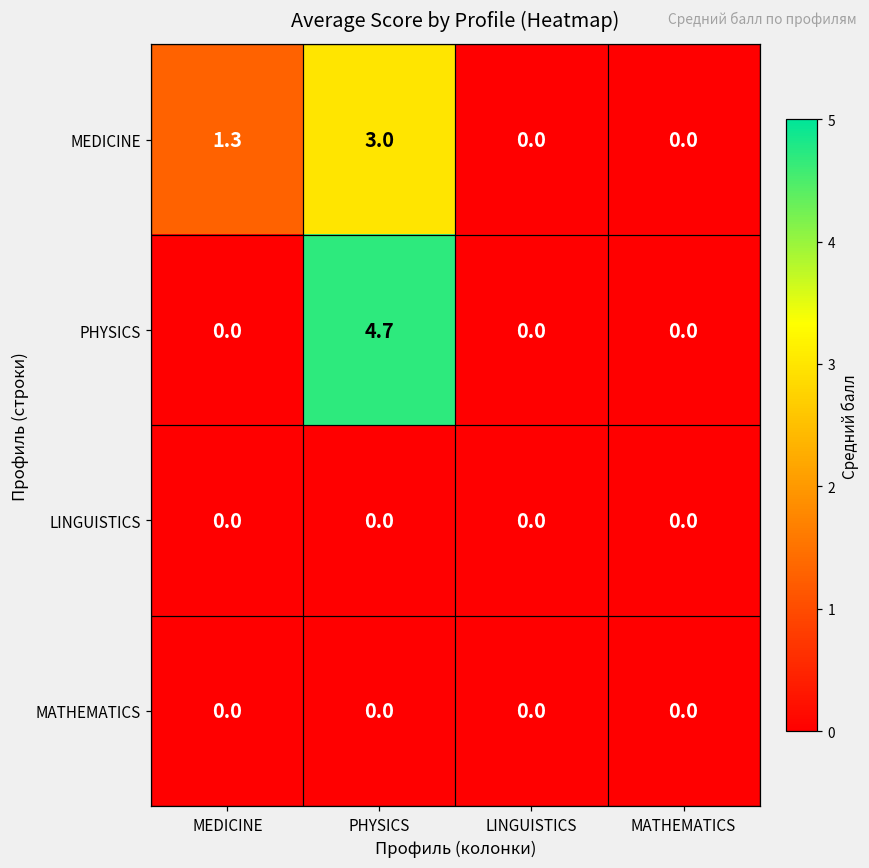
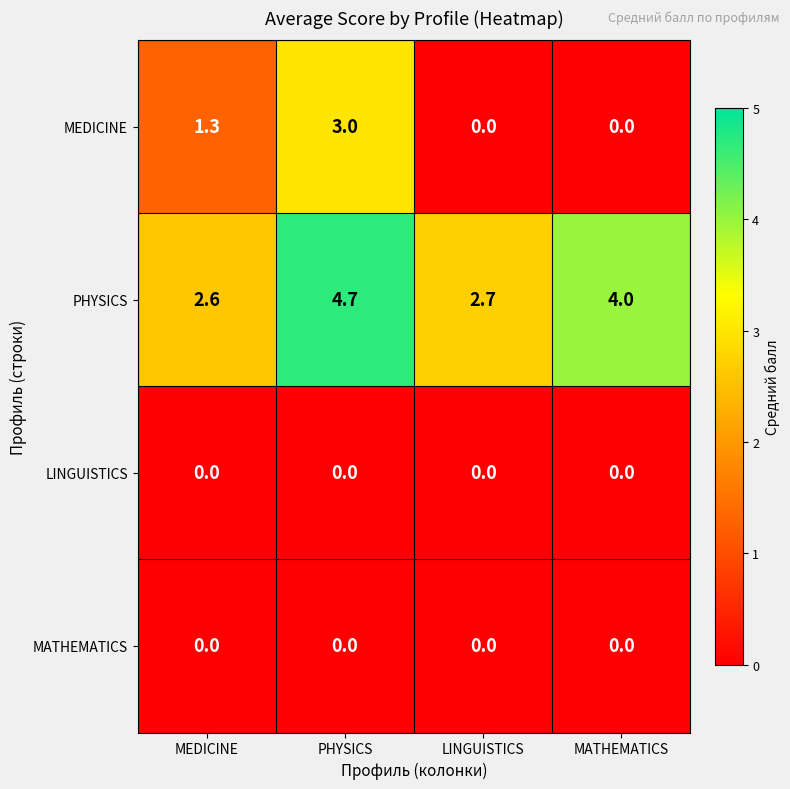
  {
    "MEDICINE": {
      "MEDICINE": 1.3,
      "PHYSICS": 3.0,
      "LINGUISTICS": 0.0,
      "MATHEMATICS": 0.0
    },
    "PHYSICS": {
-     "MEDICINE": 0.0,
+     "MEDICINE": 2.6,
      "PHYSICS": 4.7,
-     "LINGUISTICS": 0.0,
-     "MATHEMATICS": 0.0
+     "LINGUISTICS": 2.7,
+     "MATHEMATICS": 4.0
    },
    "LINGUISTICS": {
      "MEDICINE": 0.0,
      "PHYSICS": 0.0,
      "LINGUISTICS": 0.0,
      "MATHEMATICS": 0.0
    },
    "MATHEMATICS": {
      "MEDICINE": 0.0,
      "PHYSICS": 0.0,
      "LINGUISTICS": 0.0,
      "MATHEMATICS": 0.0
    }
  }
